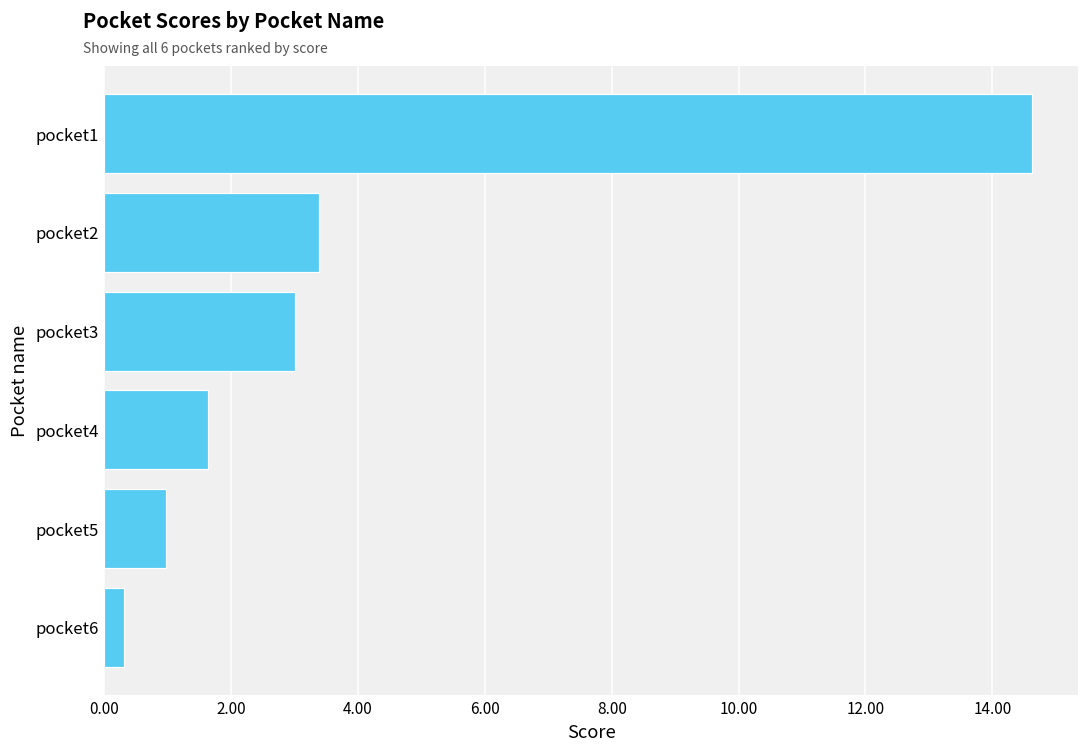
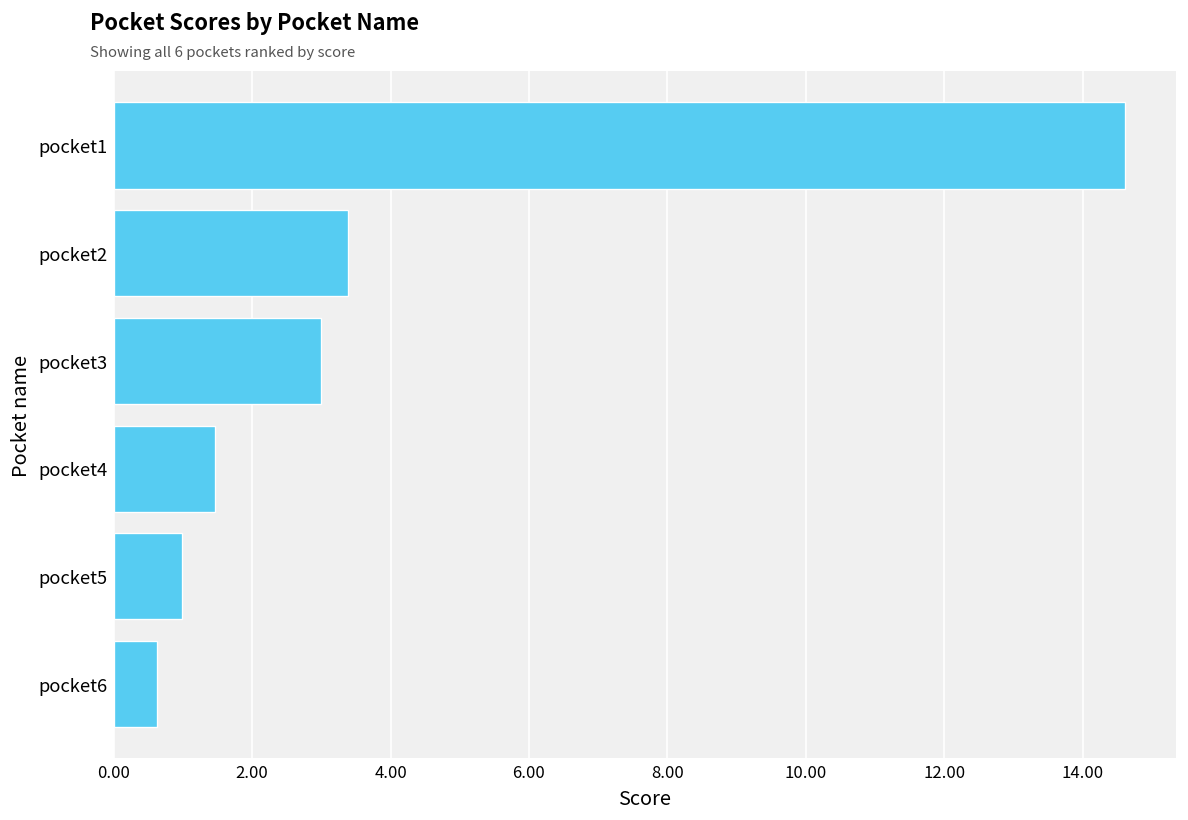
  {
    "pocket1": 14.6,
    "pocket2": 3.4,
    "pocket3": 3.0,
-   "pocket4": 1.6,
+   "pocket4": 1.5,
    "pocket5": 1.0,
-   "pocket6": 0.3
+   "pocket6": 0.6
  }
